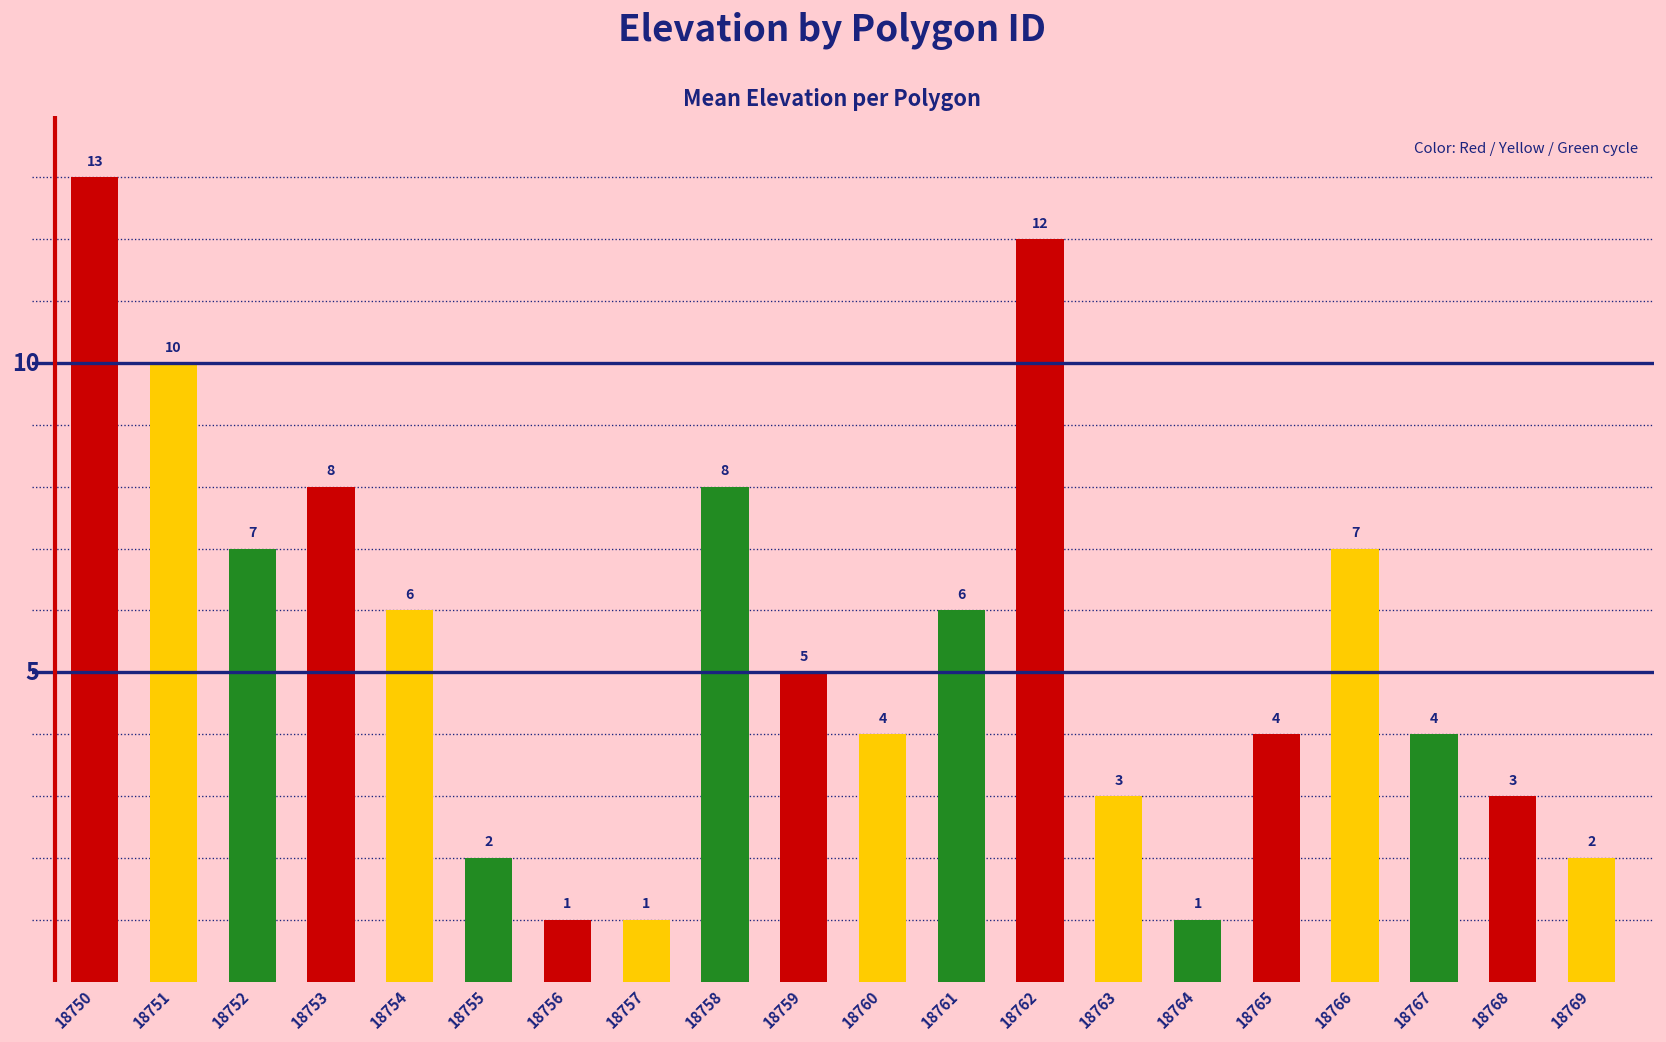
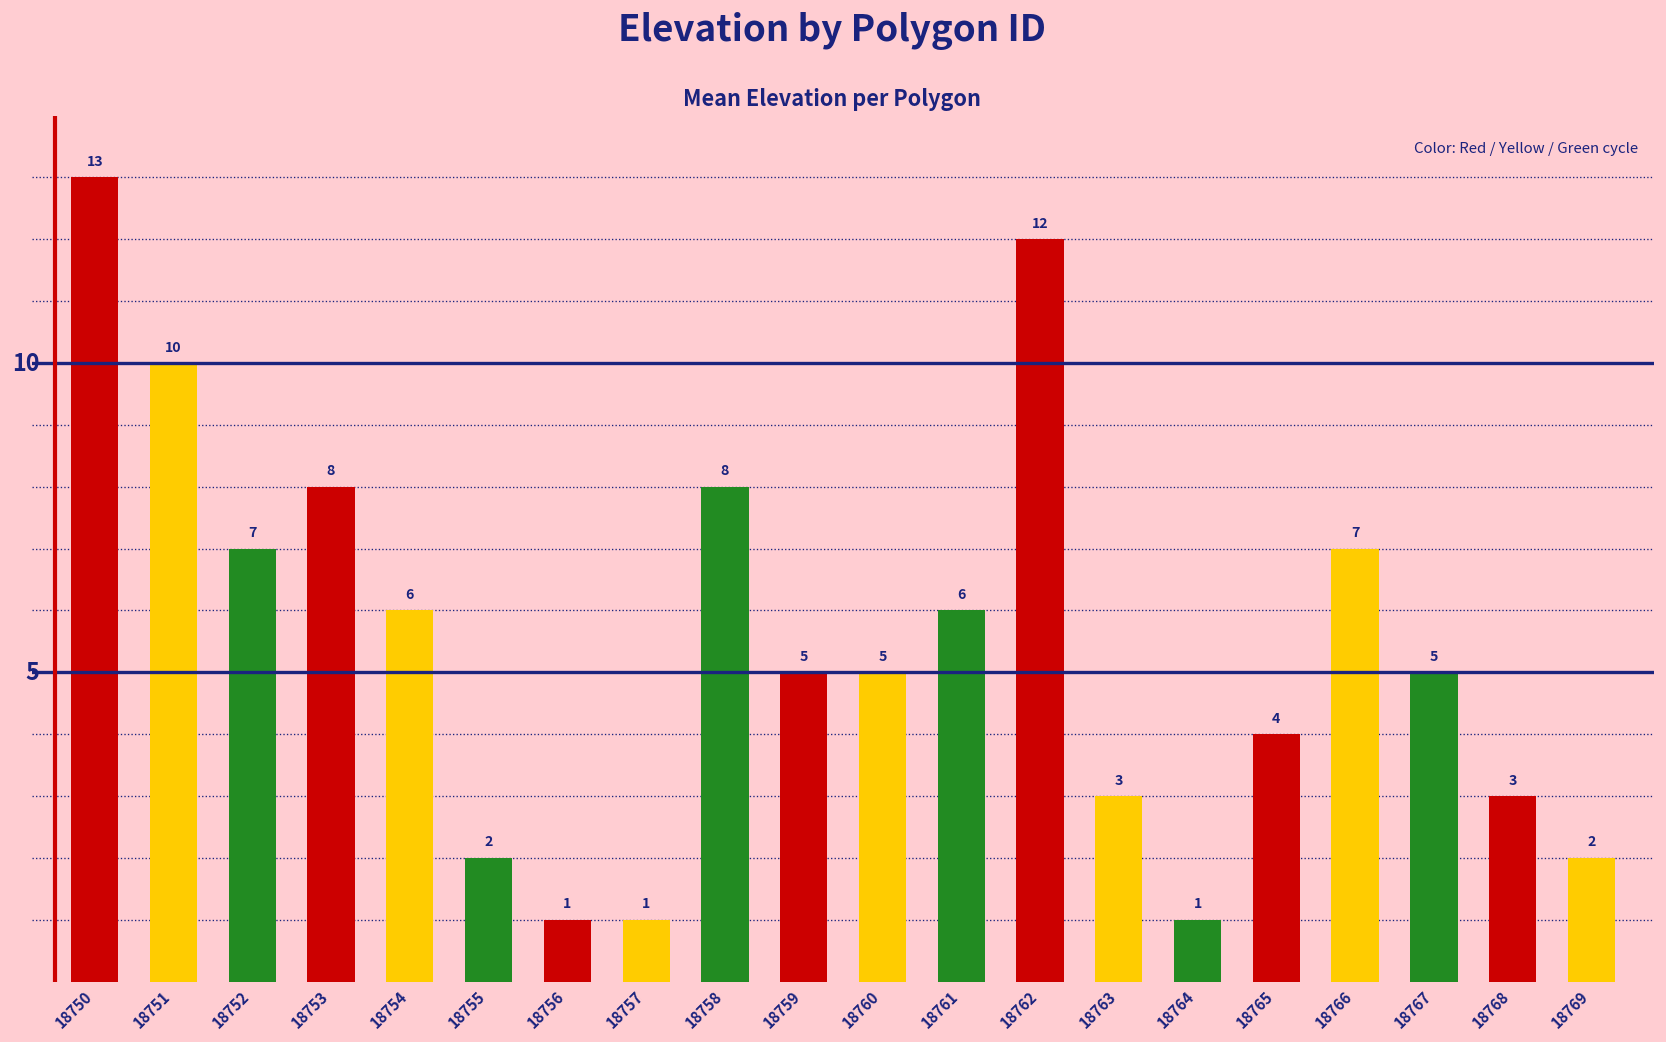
  {
    "18750": 13,
    "18751": 10,
    "18752": 7,
    "18753": 8,
    "18754": 6,
    "18755": 2,
    "18756": 1,
    "18757": 1,
    "18758": 8,
    "18759": 5,
-   "18760": 4,
+   "18760": 5,
    "18761": 6,
    "18762": 12,
    "18763": 3,
    "18764": 1,
    "18765": 4,
    "18766": 7,
-   "18767": 4,
+   "18767": 5,
    "18768": 3,
    "18769": 2
  }
